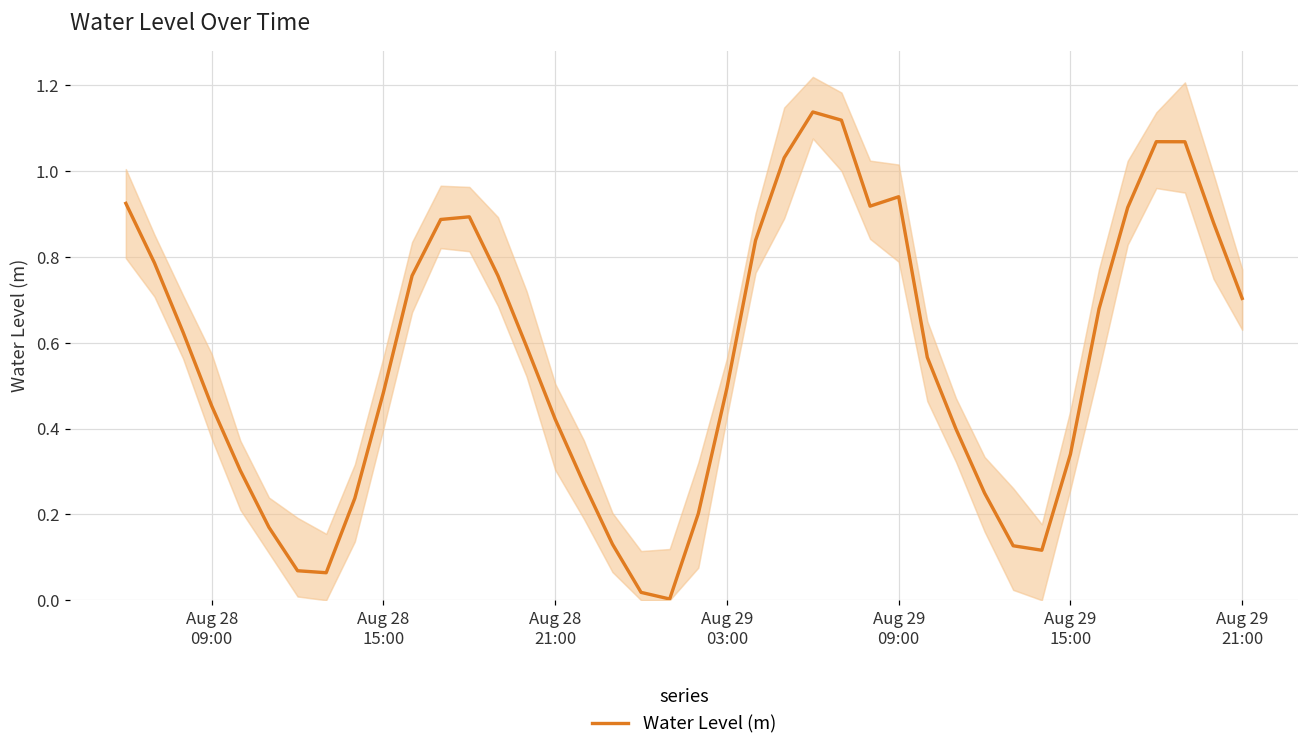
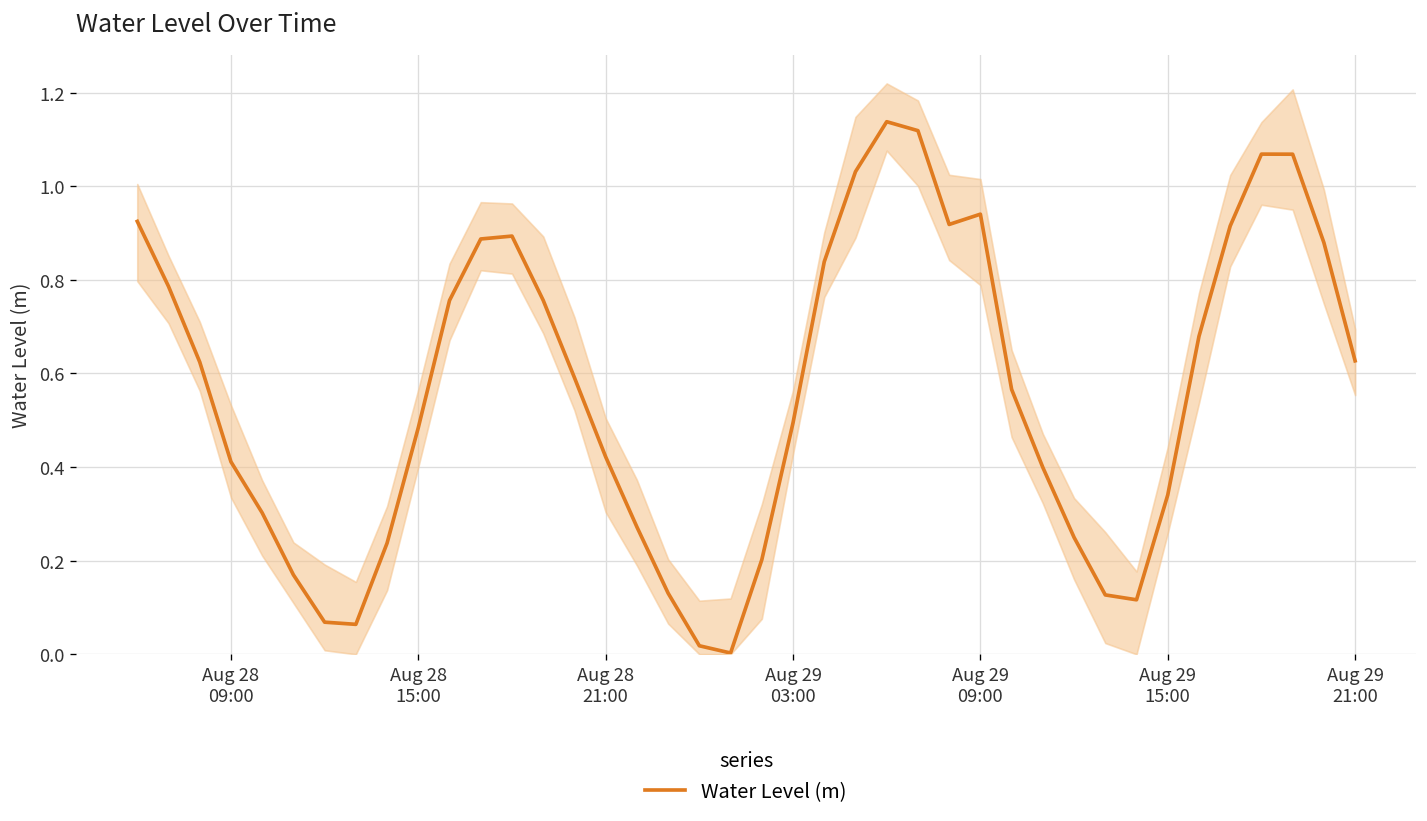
  {
    "Water Level (m)": {
-     "Aug 28 09:00": 0.45,
+     "Aug 28 09:00": 0.41,
      "Aug 28 15:00": 0.48,
      "Aug 28 21:00": 0.42,
      "Aug 29 03:00": 0.49,
      "Aug 29 09:00": 0.94,
      "Aug 29 15:00": 0.34,
-     "Aug 29 21:00": 0.70
+     "Aug 29 21:00": 0.63
    }
  }
